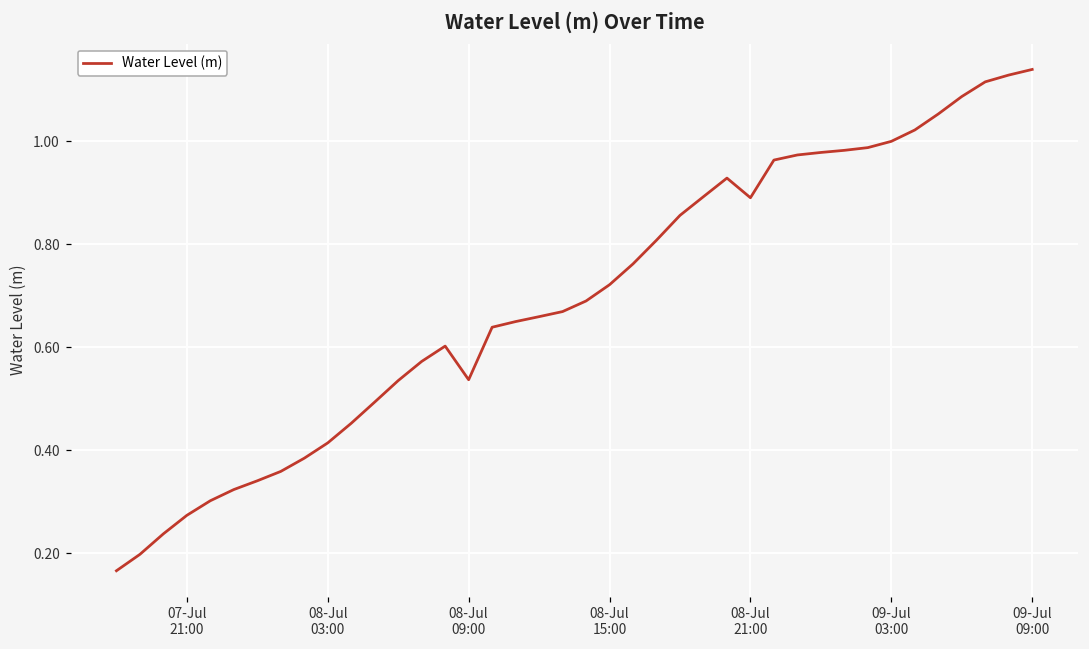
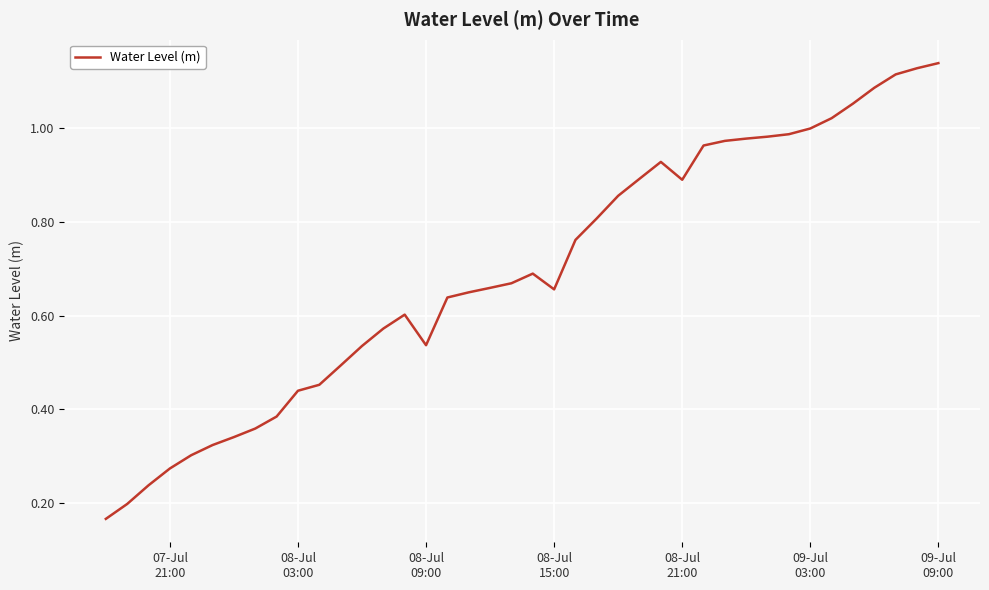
  {
    "07-Jul 21:00": 0.27,
-   "08-Jul 03:00": 0.41,
+   "08-Jul 03:00": 0.44,
    "08-Jul 09:00": 0.54,
-   "08-Jul 15:00": 0.72,
+   "08-Jul 15:00": 0.66,
    "08-Jul 21:00": 0.89,
    "09-Jul 03:00": 1.00,
    "09-Jul 09:00": 1.14
  }
